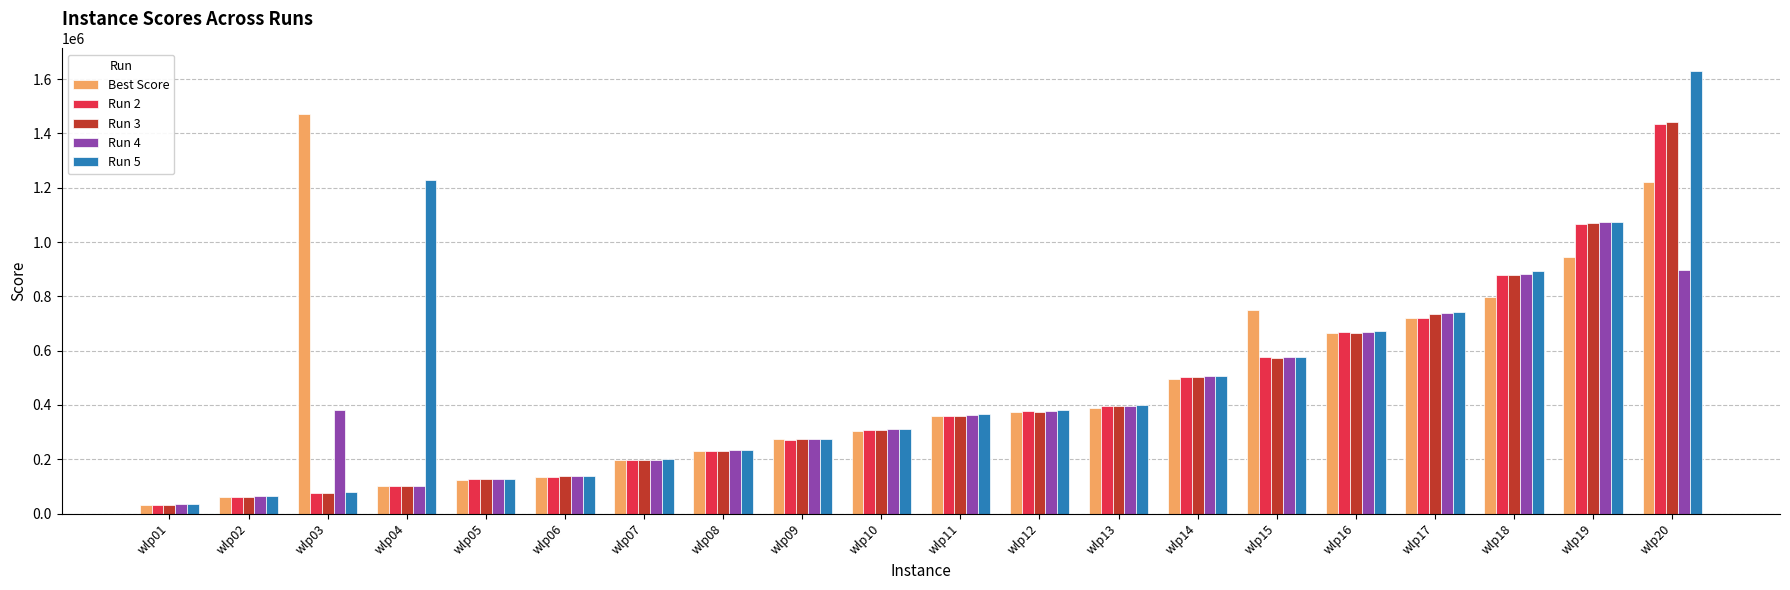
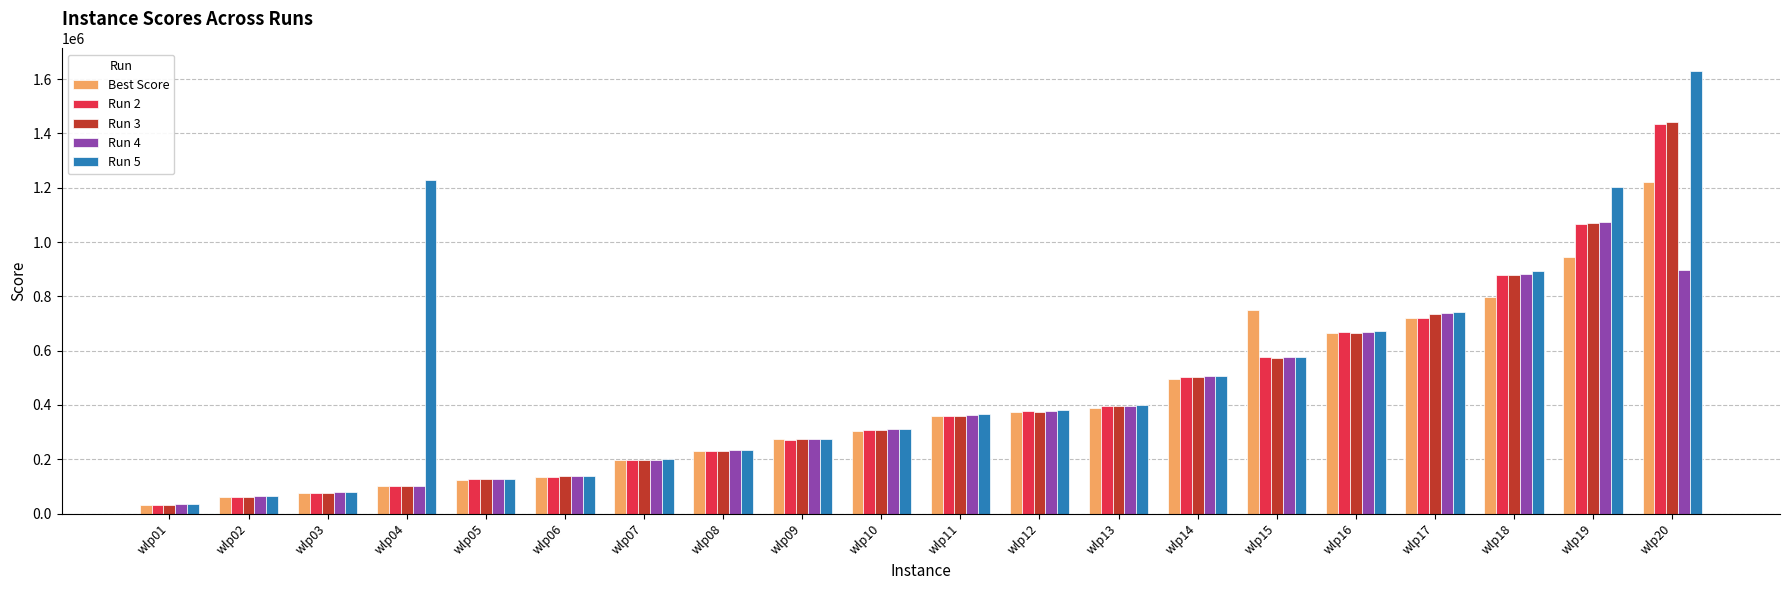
  {
    "Best Score": {
      "wlp01": 30000,
      "wlp02": 60000,
-     "wlp03": 1470000,
+     "wlp03": 80000,
      "wlp04": 100000,
      "wlp05": 120000,
      "wlp06": 140000,
      "wlp07": 200000,
      "wlp08": 230000,
      "wlp09": 270000,
      "wlp10": 300000,
      "wlp11": 360000,
      "wlp12": 370000,
      "wlp13": 390000,
      "wlp14": 500000,
      "wlp15": 750000,
      "wlp16": 670000,
      "wlp17": 720000,
      "wlp18": 800000,
      "wlp19": 940000,
      "wlp20": 1220000
    },
    "Run 4": {
      "wlp01": 30000,
      "wlp02": 60000,
-     "wlp03": 380000,
+     "wlp03": 80000,
      "wlp04": 100000,
      "wlp05": 130000,
      "wlp06": 140000,
      "wlp07": 200000,
      "wlp08": 230000,
      "wlp09": 270000,
      "wlp10": 310000,
      "wlp11": 360000,
      "wlp12": 380000,
      "wlp13": 400000,
      "wlp14": 510000,
      "wlp15": 580000,
      "wlp16": 670000,
      "wlp17": 740000,
      "wlp18": 880000,
      "wlp19": 1070000,
      "wlp20": 900000
    },
    "Run 5": {
      "wlp01": 30000,
      "wlp02": 60000,
      "wlp03": 80000,
      "wlp04": 1230000,
      "wlp05": 130000,
      "wlp06": 140000,
      "wlp07": 200000,
      "wlp08": 230000,
      "wlp09": 270000,
      "wlp10": 310000,
      "wlp11": 370000,
      "wlp12": 380000,
      "wlp13": 400000,
      "wlp14": 510000,
      "wlp15": 580000,
      "wlp16": 670000,
      "wlp17": 740000,
      "wlp18": 890000,
-     "wlp19": 1080000,
+     "wlp19": 1200000,
      "wlp20": 1630000
    }
  }
